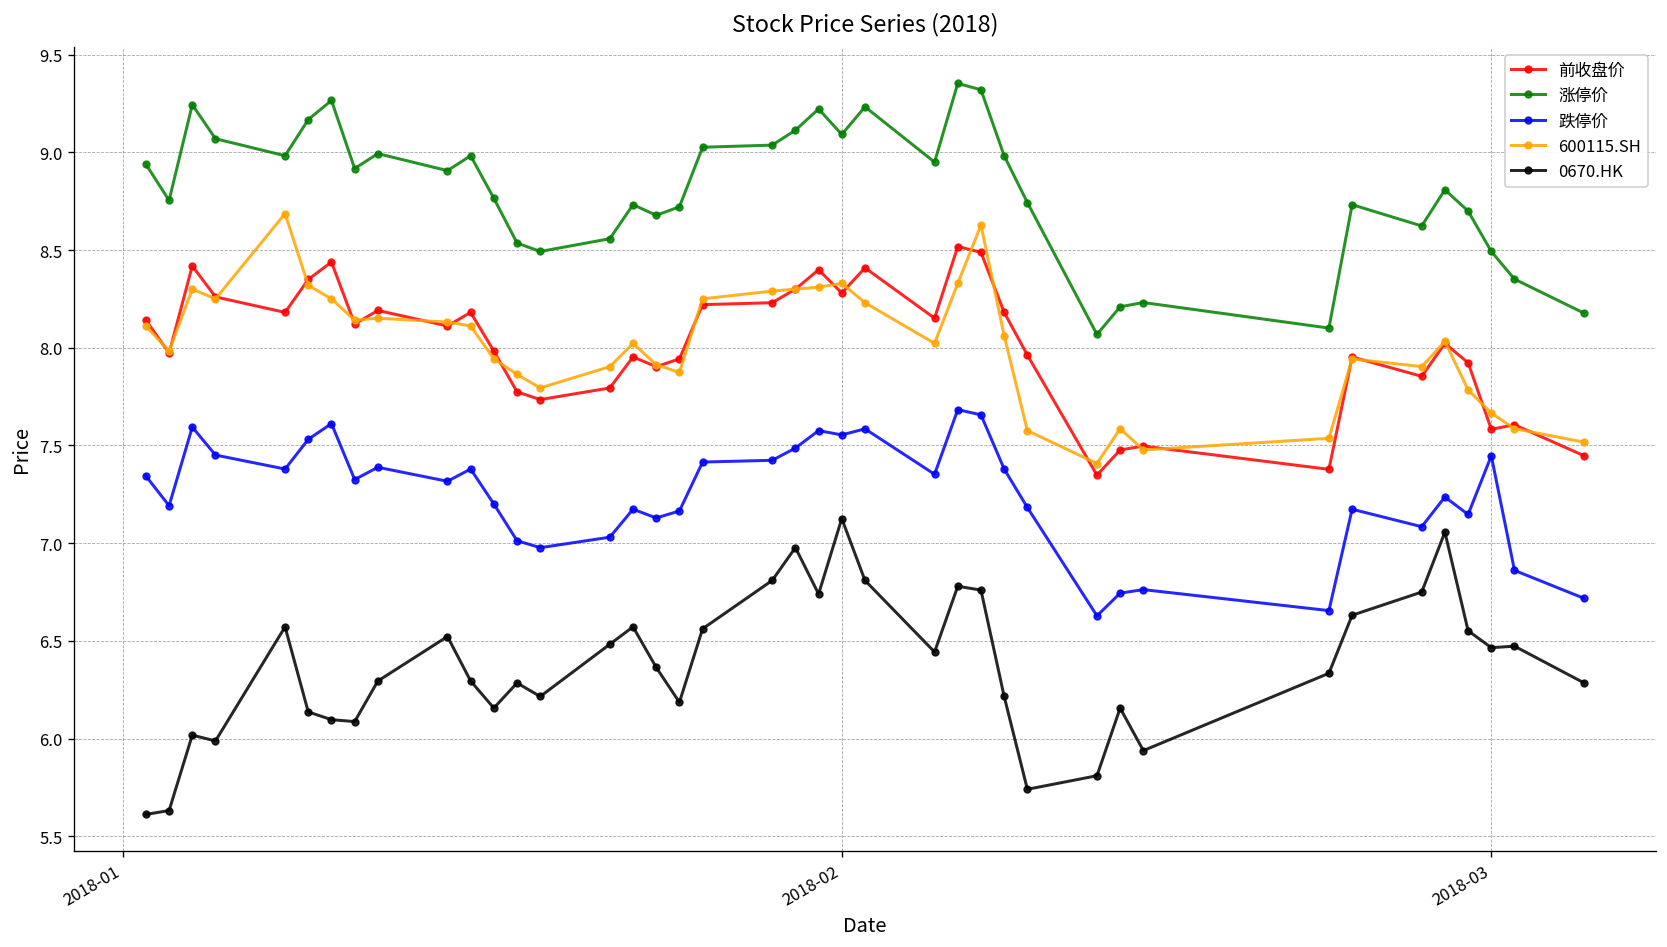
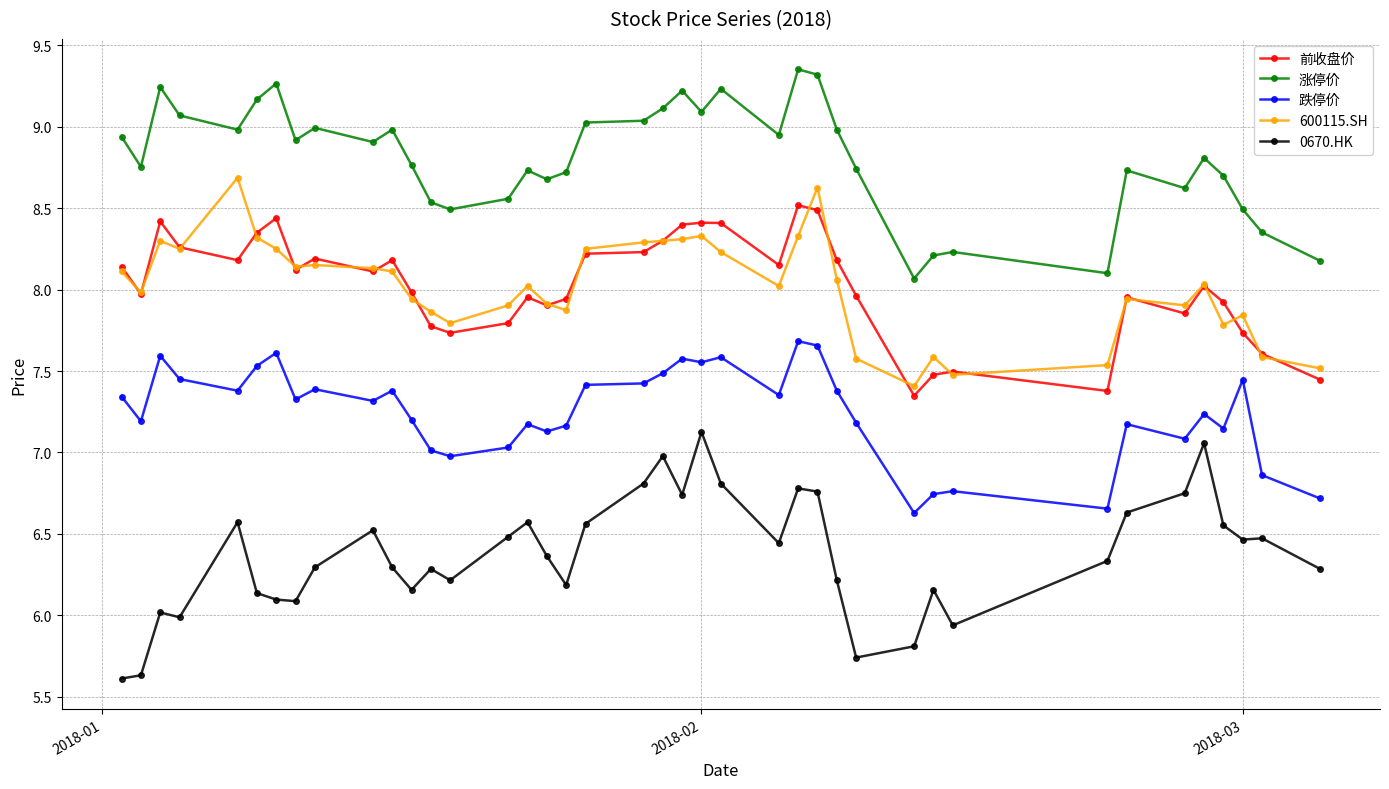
  {
    "前收盘价": {
-     "2018-02": 8.28,
-     "2018-03": 7.58
+     "2018-02": 8.41,
+     "2018-03": 7.73
    },
    "涨停价": {
      "2018-02": 9.09,
      "2018-03": 8.49
    },
    "跌停价": {
      "2018-02": 7.55,
      "2018-03": 7.45
    },
    "600115.SH": {
      "2018-02": 8.33,
-     "2018-03": 7.67
+     "2018-03": 7.84
    },
    "0670.HK": {
      "2018-02": 7.13,
      "2018-03": 6.47
    }
  }
